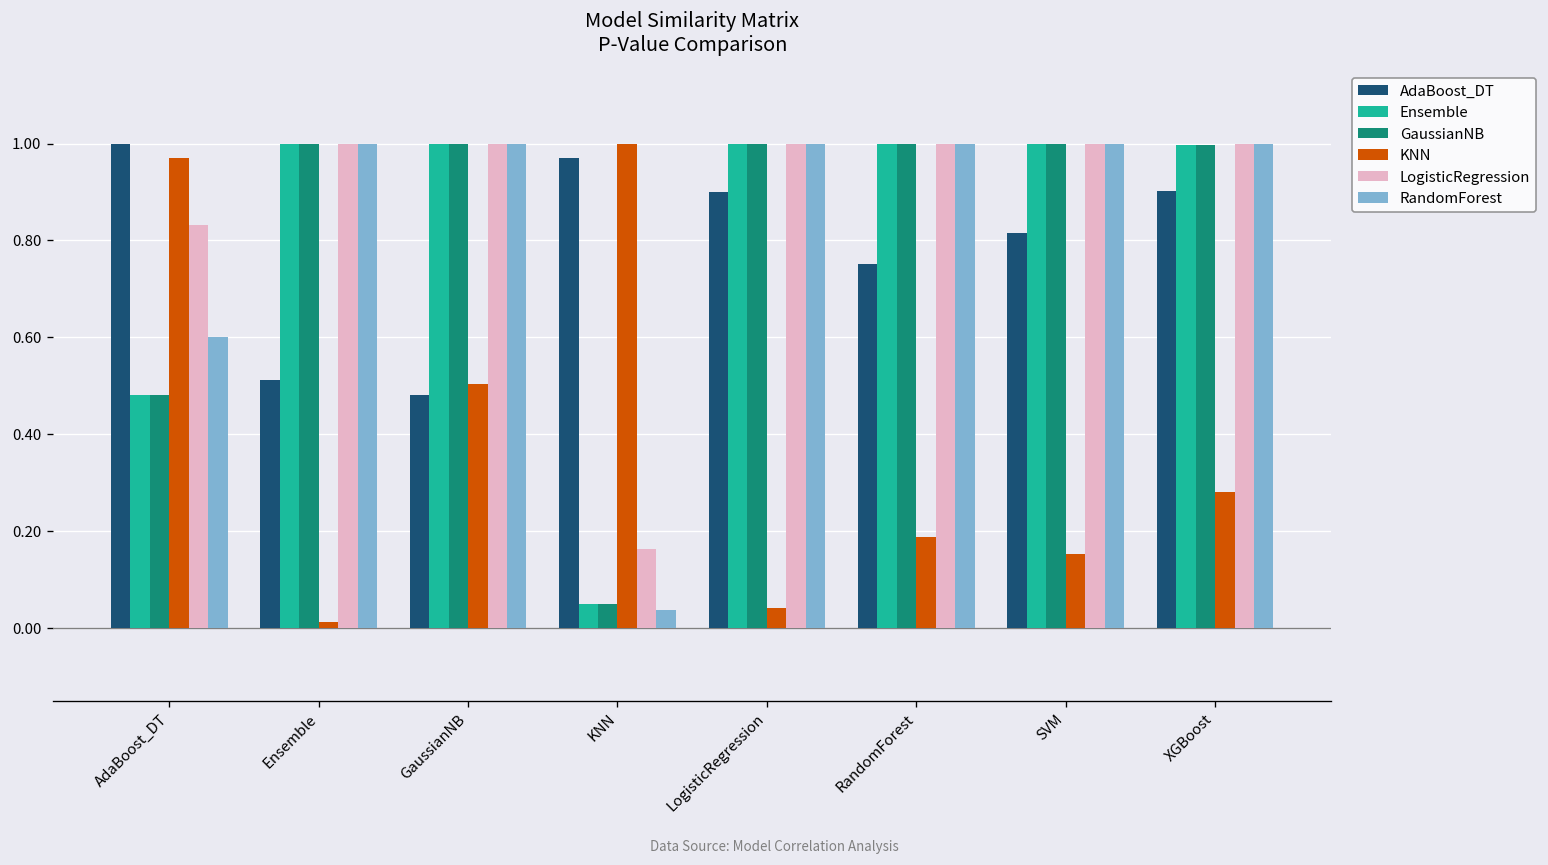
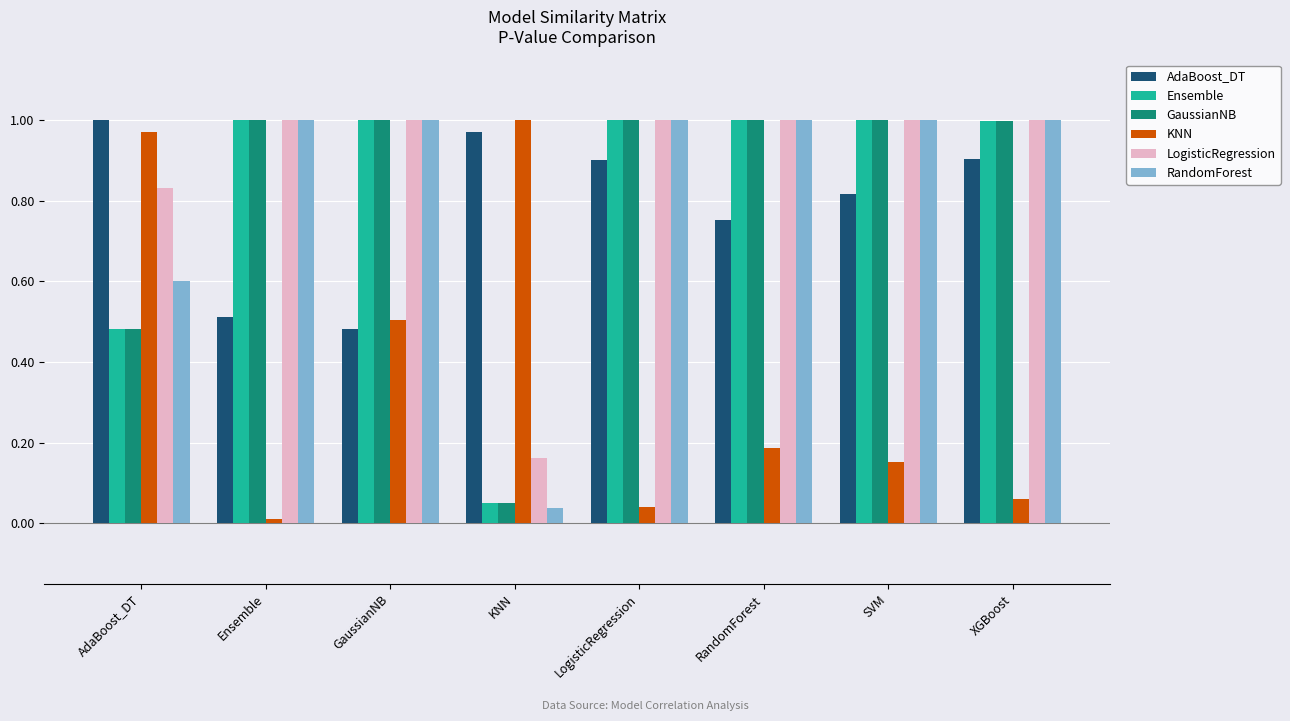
  {
    "AdaBoost_DT": {
      "AdaBoost_DT": 1.00,
      "Ensemble": 0.51,
      "GaussianNB": 0.48,
      "KNN": 0.97,
      "LogisticRegression": 0.90,
      "RandomForest": 0.75,
      "SVM": 0.82,
      "XGBoost": 0.90
    },
    "KNN": {
      "AdaBoost_DT": 0.97,
      "Ensemble": 0.01,
      "GaussianNB": 0.50,
      "KNN": 1.00,
      "LogisticRegression": 0.04,
      "RandomForest": 0.19,
      "SVM": 0.15,
-     "XGBoost": 0.28
+     "XGBoost": 0.06
    },
    "LogisticRegression": {
      "AdaBoost_DT": 0.83,
      "Ensemble": 1.00,
      "GaussianNB": 1.00,
      "KNN": 0.16,
      "LogisticRegression": 1.00,
      "RandomForest": 1.00,
      "SVM": 1.00,
      "XGBoost": 1.00
    },
    "RandomForest": {
      "AdaBoost_DT": 0.60,
      "Ensemble": 1.00,
      "GaussianNB": 1.00,
      "KNN": 0.04,
      "LogisticRegression": 1.00,
      "RandomForest": 1.00,
      "SVM": 1.00,
      "XGBoost": 1.00
    }
  }
